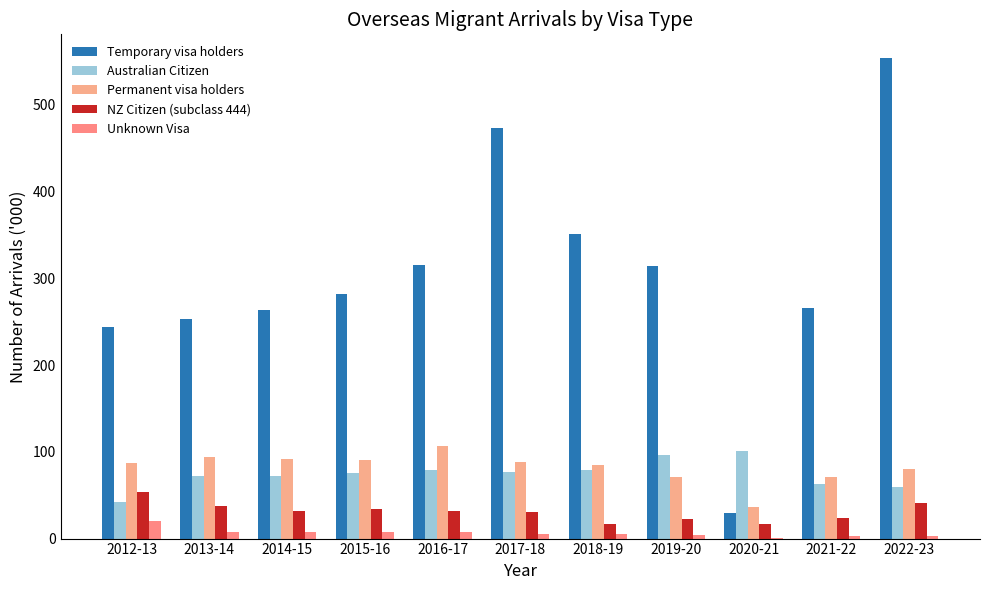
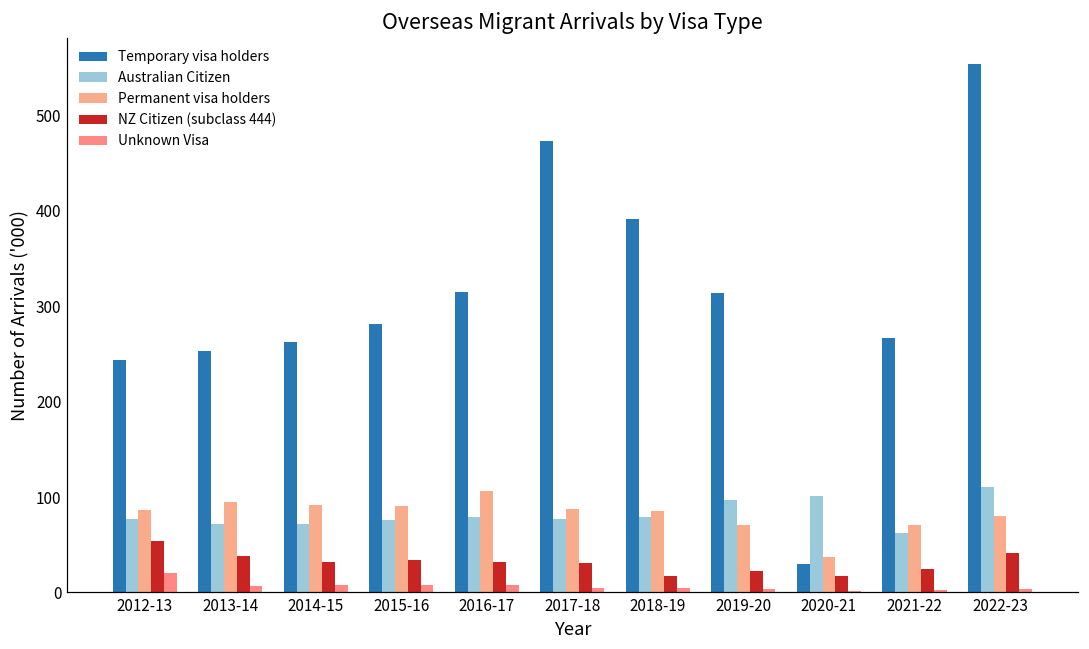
  {
    "Temporary visa holders": {
      "2012-13": 240,
      "2013-14": 250,
      "2014-15": 260,
      "2015-16": 280,
      "2016-17": 310,
      "2017-18": 470,
-     "2018-19": 350,
+     "2018-19": 390,
      "2019-20": 310,
      "2020-21": 30,
      "2021-22": 270,
      "2022-23": 550
    },
    "Australian Citizen": {
-     "2012-13": 40,
+     "2012-13": 80,
      "2013-14": 70,
      "2014-15": 70,
      "2015-16": 80,
      "2016-17": 80,
      "2017-18": 80,
      "2018-19": 80,
      "2019-20": 100,
      "2020-21": 100,
      "2021-22": 60,
-     "2022-23": 60
+     "2022-23": 110
    },
    "NZ Citizen (subclass 444)": {
      "2012-13": 50,
      "2013-14": 40,
      "2014-15": 30,
      "2015-16": 30,
      "2016-17": 30,
      "2017-18": 30,
      "2018-19": 20,
      "2019-20": 20,
      "2020-21": 20,
      "2021-22": 20,
      "2022-23": 40
    }
  }
